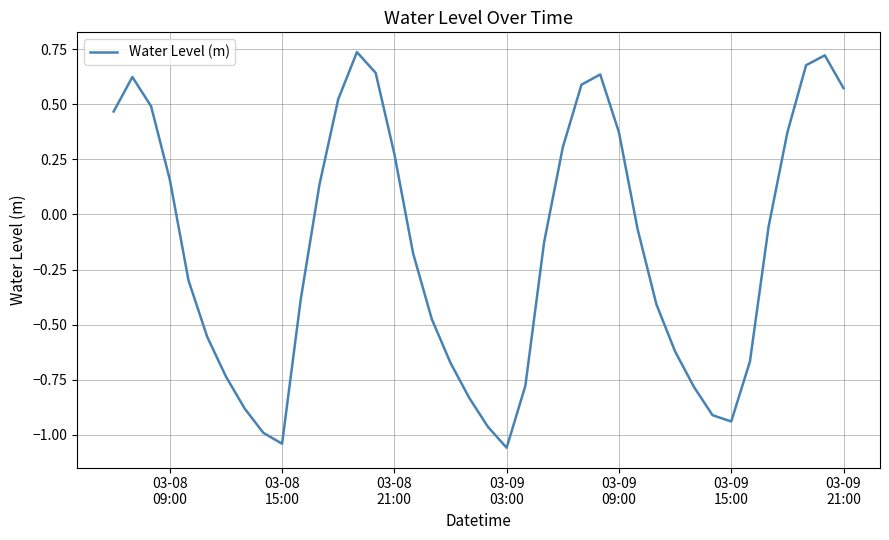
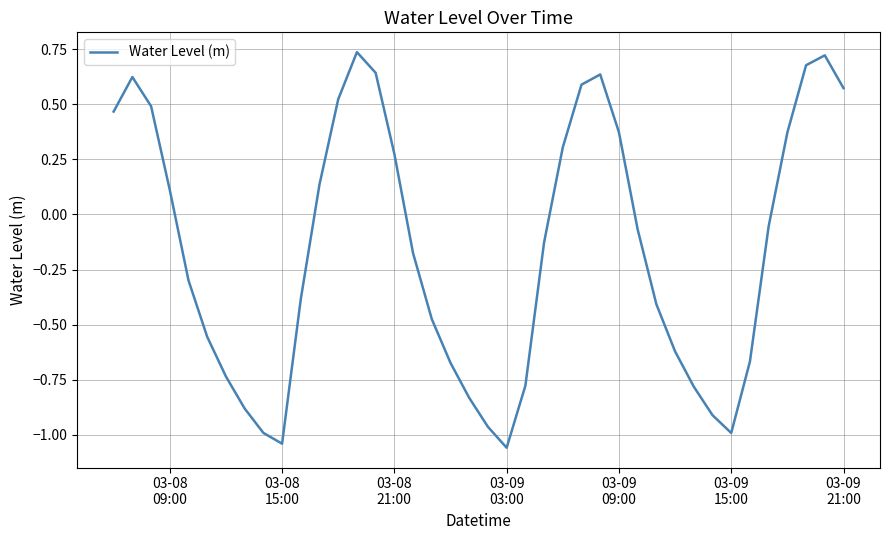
  {
-   "03-08 09:00": 0.16,
+   "03-08 09:00": 0.11,
    "03-08 15:00": -1.04,
    "03-08 21:00": 0.27,
    "03-09 03:00": -1.06,
    "03-09 09:00": 0.37,
-   "03-09 15:00": -0.94,
+   "03-09 15:00": -0.99,
    "03-09 21:00": 0.57
  }
